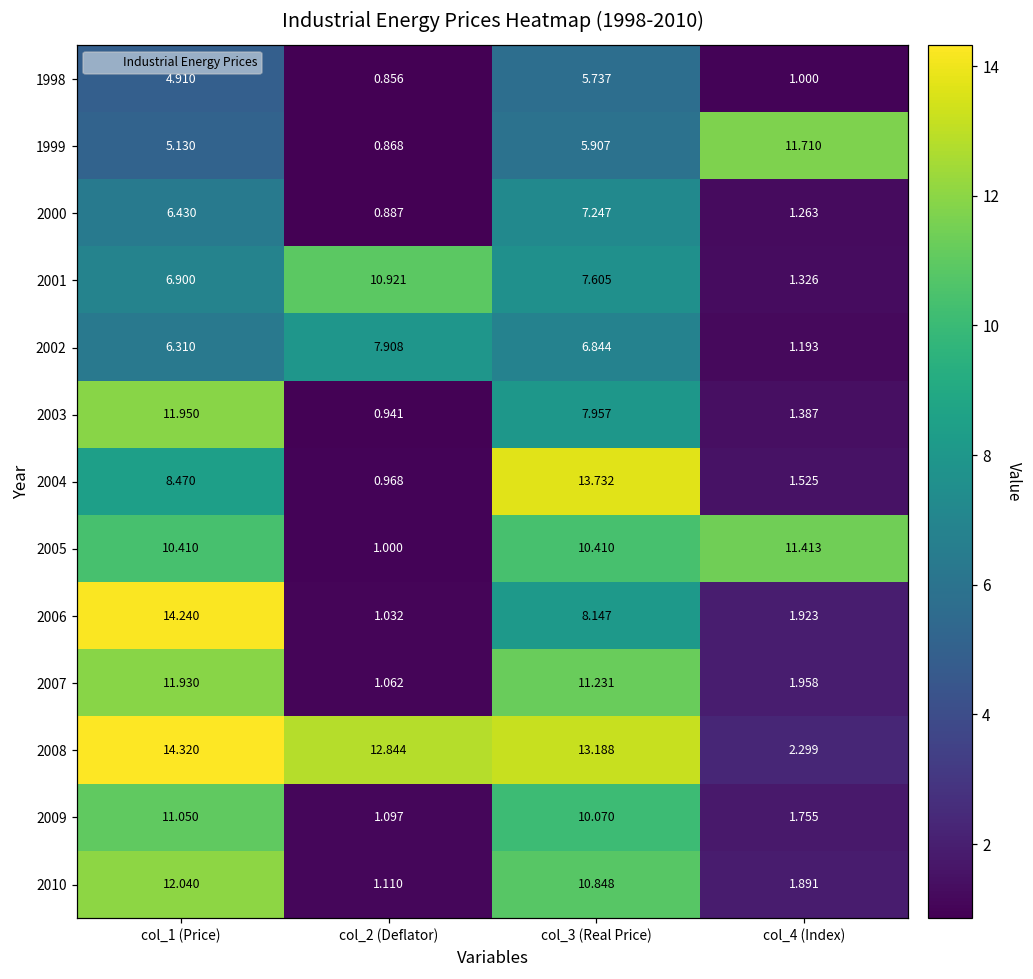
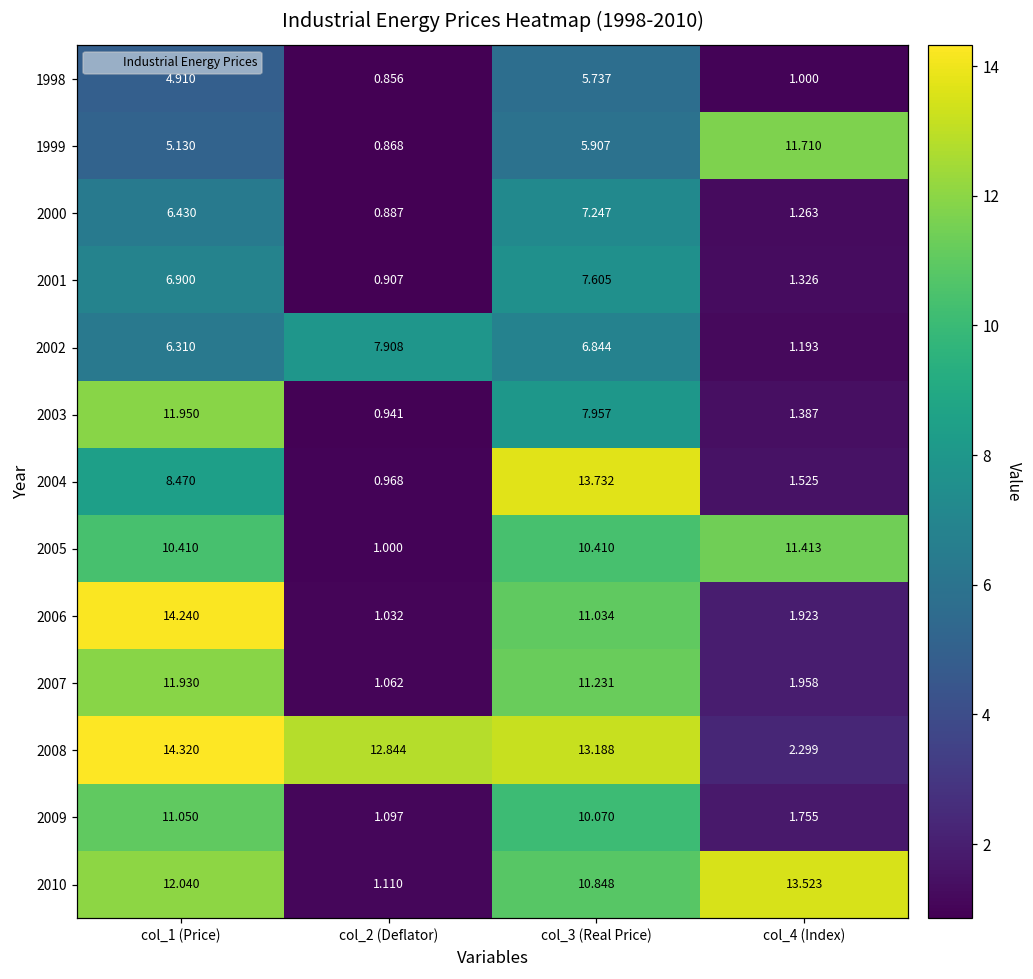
  {
    "1998": {
      "col_1 (Price)": 4.910,
      "col_2 (Deflator)": 0.856,
      "col_3 (Real Price)": 5.737,
      "col_4 (Index)": 1.000
    },
    "1999": {
      "col_1 (Price)": 5.130,
      "col_2 (Deflator)": 0.868,
      "col_3 (Real Price)": 5.907,
      "col_4 (Index)": 11.710
    },
    "2000": {
      "col_1 (Price)": 6.430,
      "col_2 (Deflator)": 0.887,
      "col_3 (Real Price)": 7.247,
      "col_4 (Index)": 1.263
    },
    "2001": {
      "col_1 (Price)": 6.900,
-     "col_2 (Deflator)": 10.921,
+     "col_2 (Deflator)": 0.907,
      "col_3 (Real Price)": 7.605,
      "col_4 (Index)": 1.326
    },
    "2002": {
      "col_1 (Price)": 6.310,
      "col_2 (Deflator)": 7.908,
      "col_3 (Real Price)": 6.844,
      "col_4 (Index)": 1.193
    },
    "2003": {
      "col_1 (Price)": 11.950,
      "col_2 (Deflator)": 0.941,
      "col_3 (Real Price)": 7.957,
      "col_4 (Index)": 1.387
    },
    "2004": {
      "col_1 (Price)": 8.470,
      "col_2 (Deflator)": 0.968,
      "col_3 (Real Price)": 13.732,
      "col_4 (Index)": 1.525
    },
    "2005": {
      "col_1 (Price)": 10.410,
      "col_2 (Deflator)": 1.000,
      "col_3 (Real Price)": 10.410,
      "col_4 (Index)": 11.413
    },
    "2006": {
      "col_1 (Price)": 14.240,
      "col_2 (Deflator)": 1.032,
-     "col_3 (Real Price)": 8.147,
+     "col_3 (Real Price)": 11.034,
      "col_4 (Index)": 1.923
    },
    "2007": {
      "col_1 (Price)": 11.930,
      "col_2 (Deflator)": 1.062,
      "col_3 (Real Price)": 11.231,
      "col_4 (Index)": 1.958
    },
    "2008": {
      "col_1 (Price)": 14.320,
      "col_2 (Deflator)": 12.844,
      "col_3 (Real Price)": 13.188,
      "col_4 (Index)": 2.299
    },
    "2009": {
      "col_1 (Price)": 11.050,
      "col_2 (Deflator)": 1.097,
      "col_3 (Real Price)": 10.070,
      "col_4 (Index)": 1.755
    },
    "2010": {
      "col_1 (Price)": 12.040,
      "col_2 (Deflator)": 1.110,
      "col_3 (Real Price)": 10.848,
-     "col_4 (Index)": 1.891
+     "col_4 (Index)": 13.523
    }
  }
